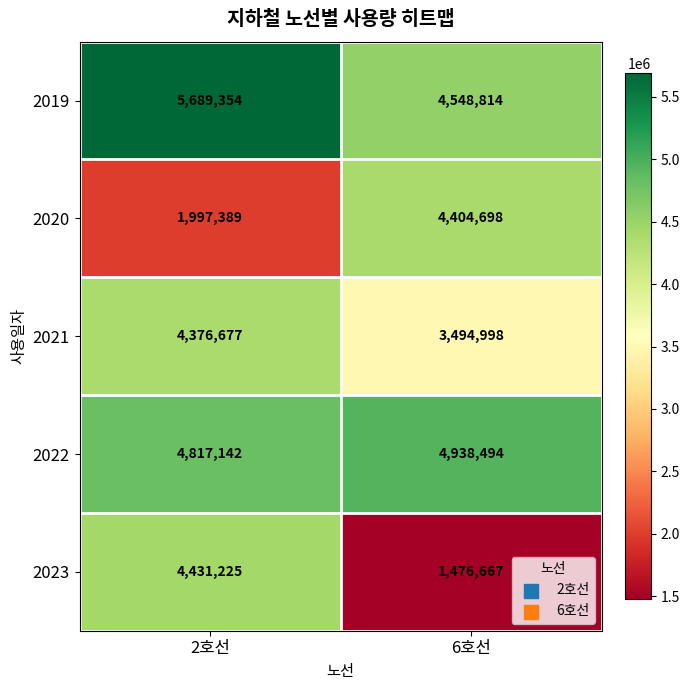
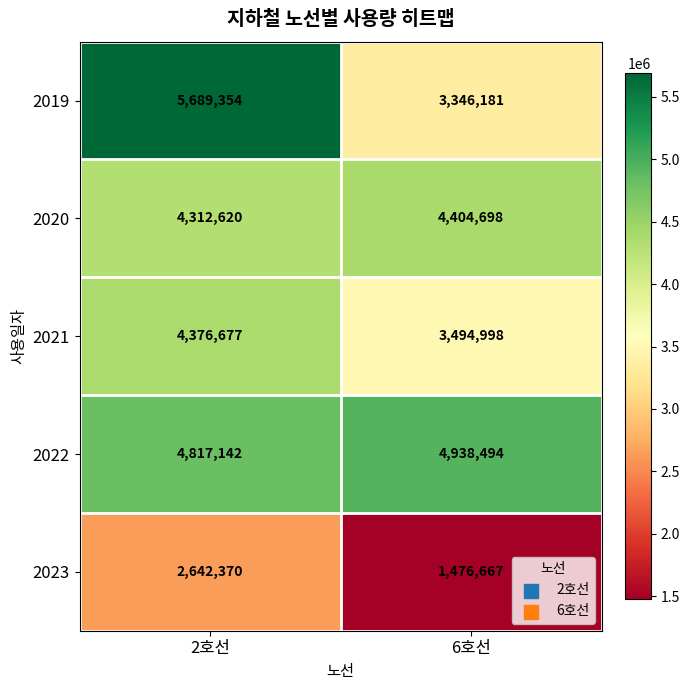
  {
    "2019": {
      "2호선": "5,689,354",
-     "6호선": "4,548,814"
+     "6호선": "3,346,181"
    },
    "2020": {
-     "2호선": "1,997,389",
+     "2호선": "4,312,620",
      "6호선": "4,404,698"
    },
    "2021": {
      "2호선": "4,376,677",
      "6호선": "3,494,998"
    },
    "2022": {
      "2호선": "4,817,142",
      "6호선": "4,938,494"
    },
    "2023": {
-     "2호선": "4,431,225",
+     "2호선": "2,642,370",
      "6호선": "1,476,667"
    }
  }
